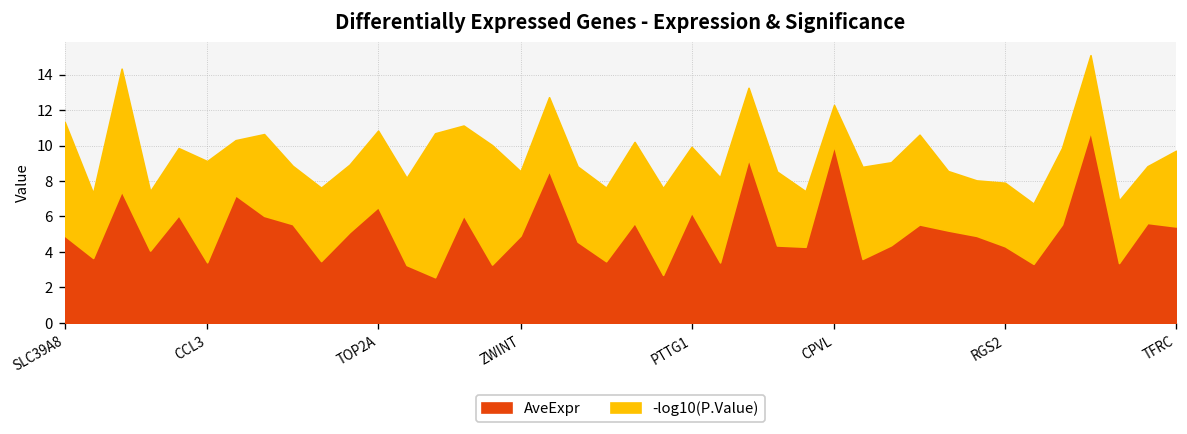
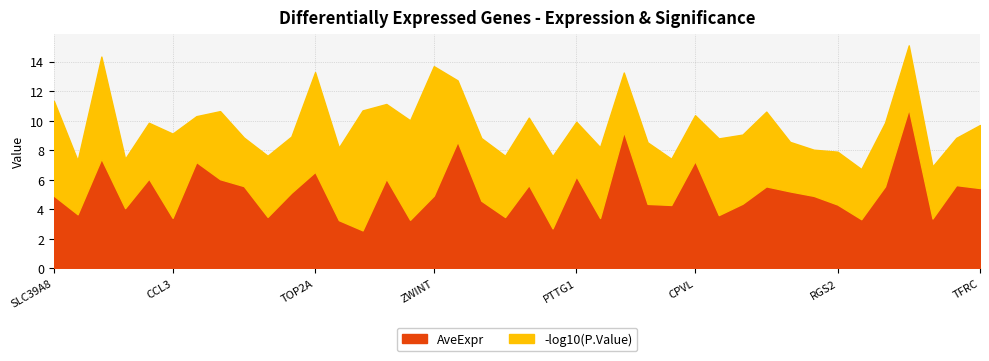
  {
    "AveExpr": {
-     "CPVL": 10.0
+     "CPVL": 7.3
    },
    "-log10(P.Value)": {
      "SLC39A8": 6.4,
      "CCL3": 5.7,
-     "TOP2A": 4.3,
-     "ZWINT": 3.6,
+     "TOP2A": 6.8,
+     "ZWINT": 8.8,
      "PTTG1": 3.7,
-     "CPVL": 2.3,
+     "CPVL": 3.1,
      "RGS2": 3.6,
      "TFRC": 4.3
    }
  }
